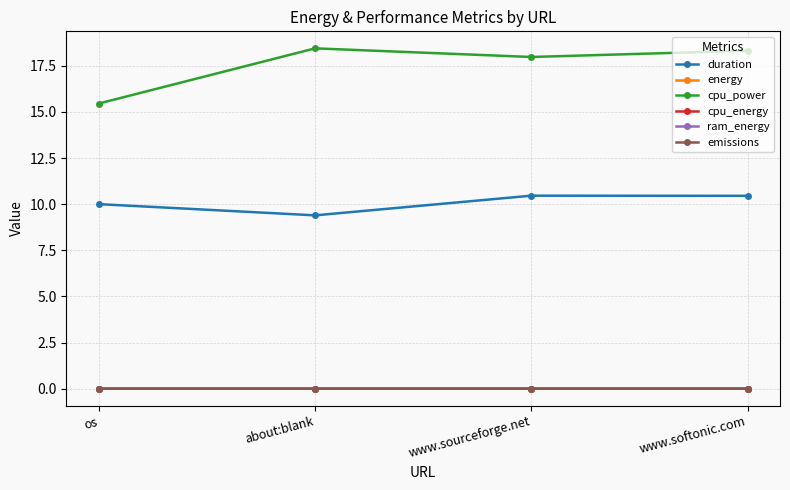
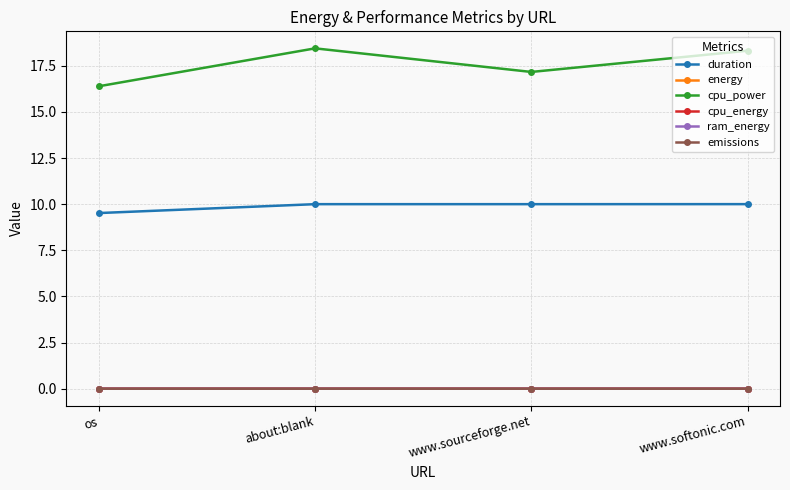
  {
    "duration": {
-     "os": 10.0,
-     "about:blank": 9.4,
-     "www.sourceforge.net": 10.5,
-     "www.softonic.com": 10.5
+     "os": 9.5,
+     "about:blank": 10.0,
+     "www.sourceforge.net": 10.0,
+     "www.softonic.com": 10.0
    },
    "emissions": {
      "os": 0.0,
      "about:blank": 0.0,
      "www.sourceforge.net": 0.0,
      "www.softonic.com": 0.0
    },
    "cpu_power": {
-     "os": 15.5,
+     "os": 16.4,
      "about:blank": 18.4,
-     "www.sourceforge.net": 18.0
+     "www.sourceforge.net": 17.2
    }
  }
